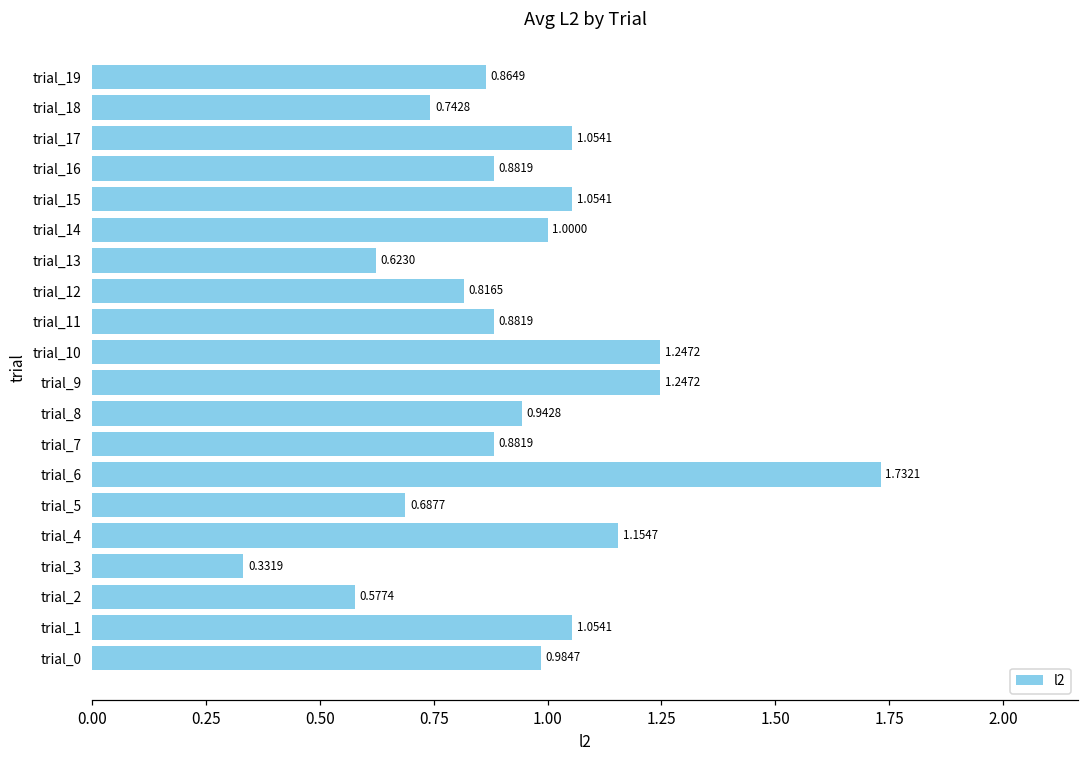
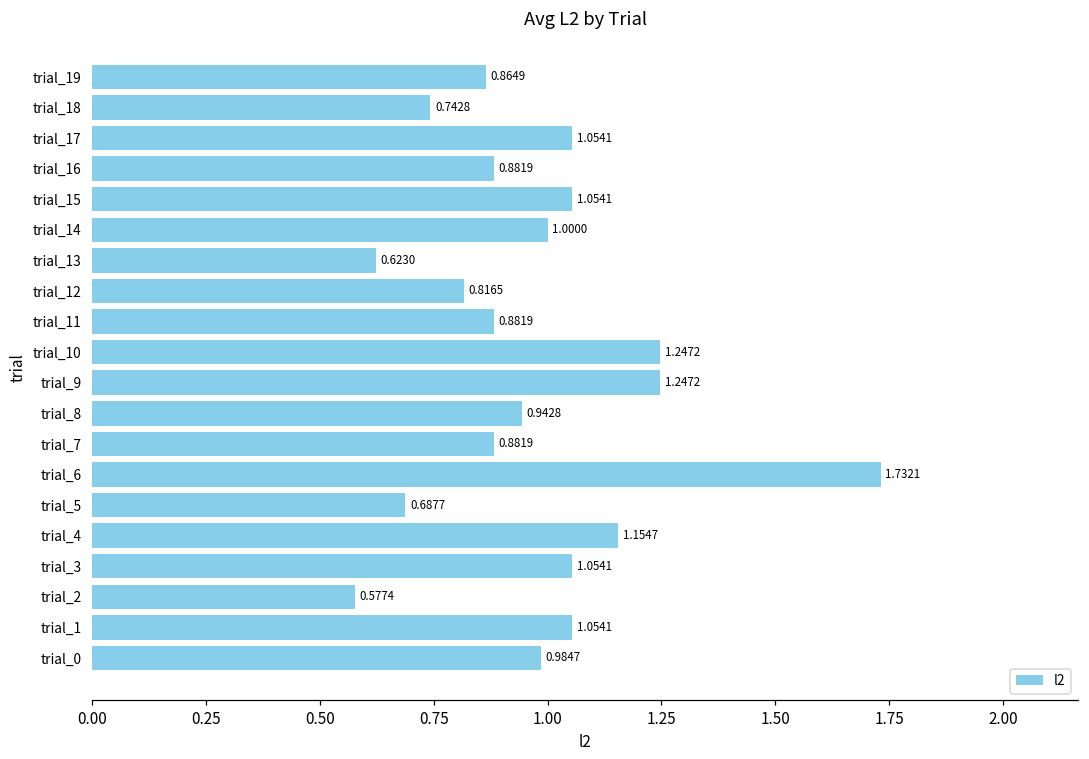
  {
    "trial_19": 0.8649,
    "trial_18": 0.7428,
    "trial_17": 1.0541,
    "trial_16": 0.8819,
    "trial_15": 1.0541,
    "trial_14": 1.0000,
    "trial_13": 0.6230,
    "trial_12": 0.8165,
    "trial_11": 0.8819,
    "trial_10": 1.2472,
    "trial_9": 1.2472,
    "trial_8": 0.9428,
    "trial_7": 0.8819,
    "trial_6": 1.7321,
    "trial_5": 0.6877,
    "trial_4": 1.1547,
-   "trial_3": 0.3319,
+   "trial_3": 1.0541,
    "trial_2": 0.5774,
    "trial_1": 1.0541,
    "trial_0": 0.9847
  }
